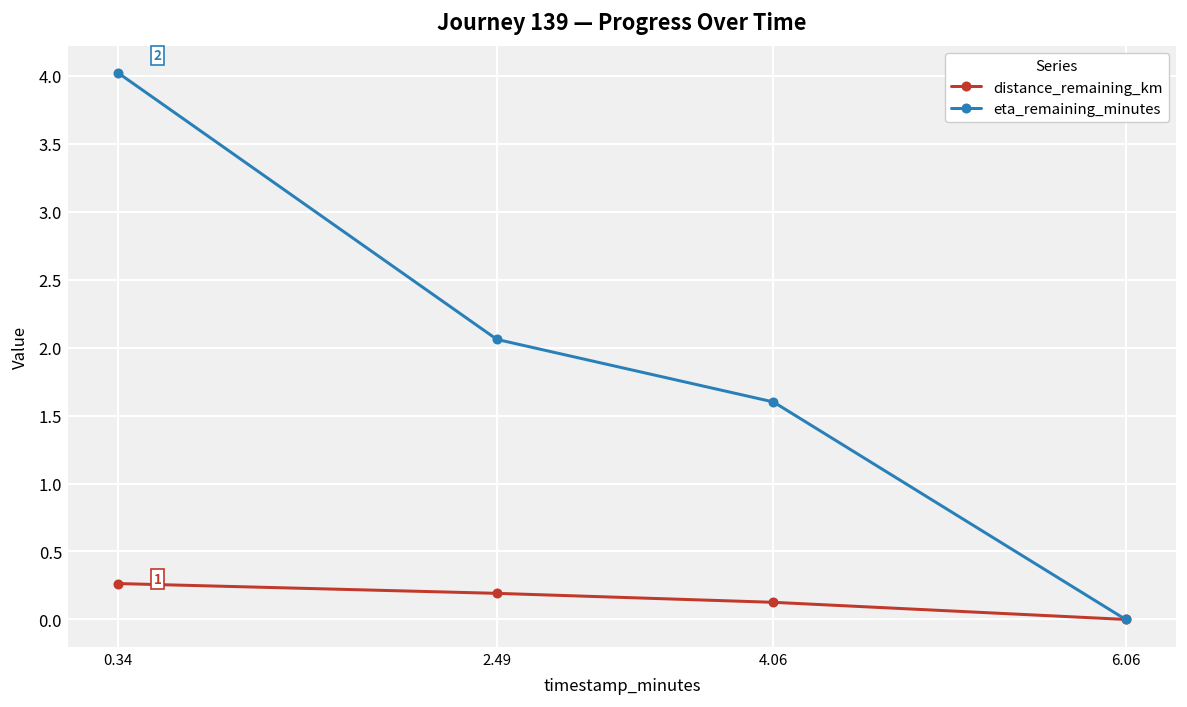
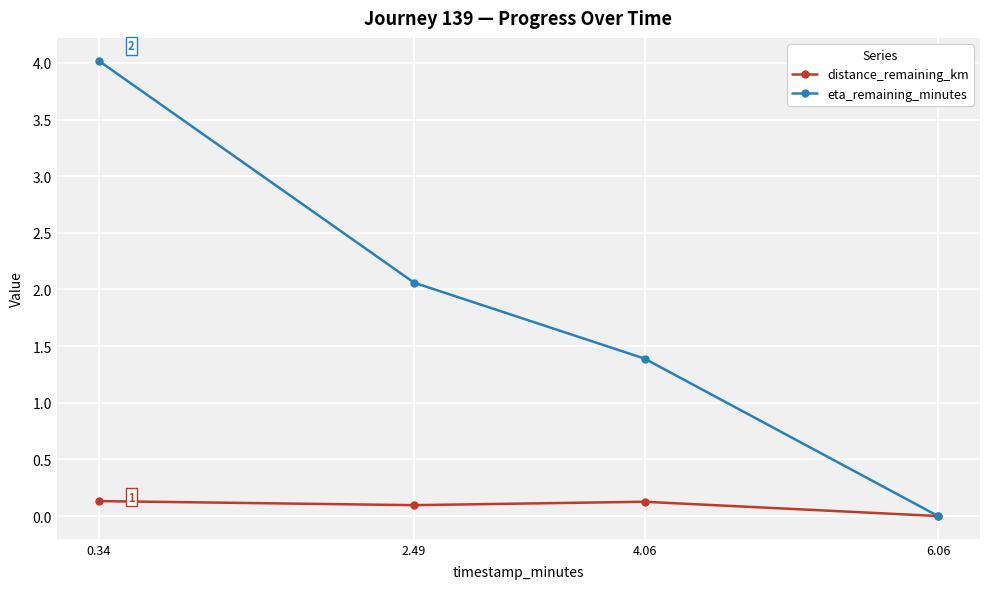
  {
    "distance_remaining_km": {
-     "0.34": 0.26,
-     "2.49": 0.19,
+     "0.34": 0.13,
+     "2.49": 0.10,
      "4.06": 0.13
    },
    "eta_remaining_minutes": {
      "0.34": 4.02,
      "2.49": 2.06,
-     "4.06": 1.60
+     "4.06": 1.39
    }
  }
